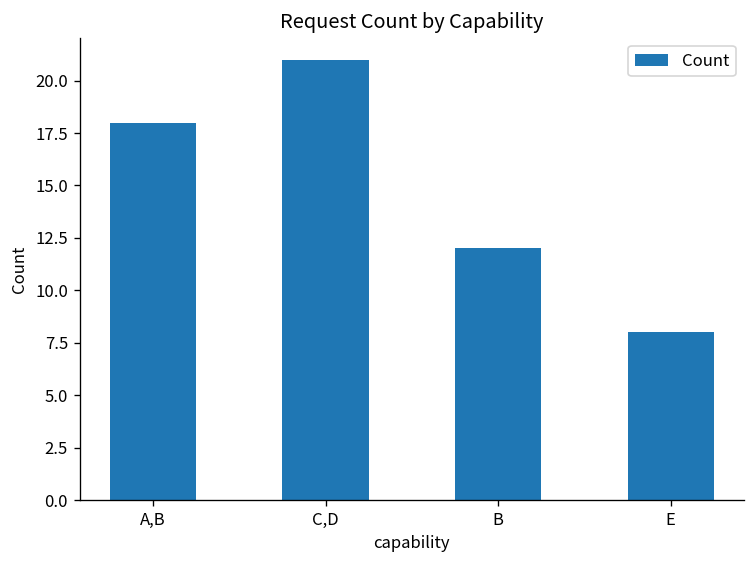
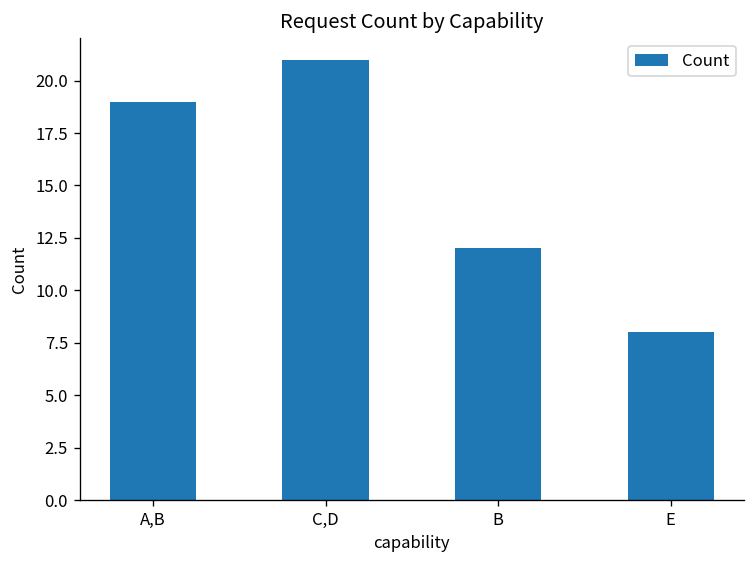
  {
-   "A,B": 18,
+   "A,B": 19,
    "C,D": 21,
    "B": 12,
    "E": 8
  }
